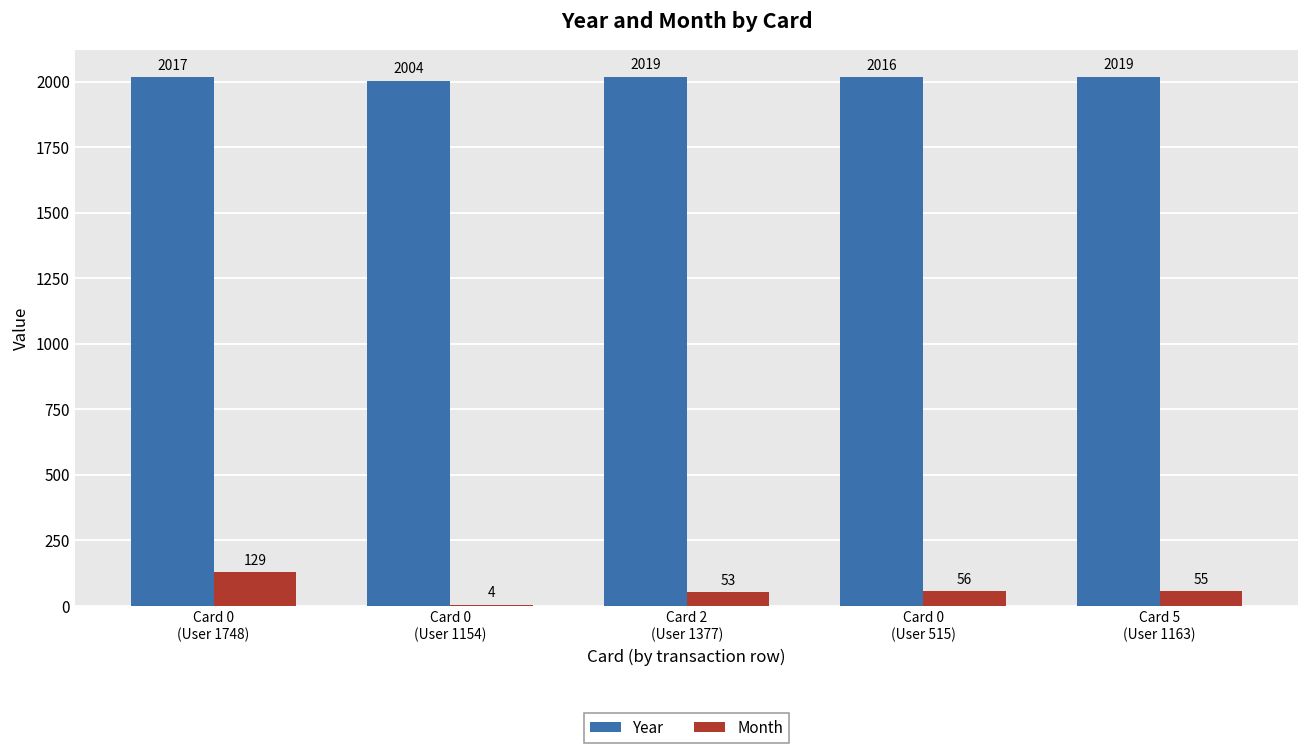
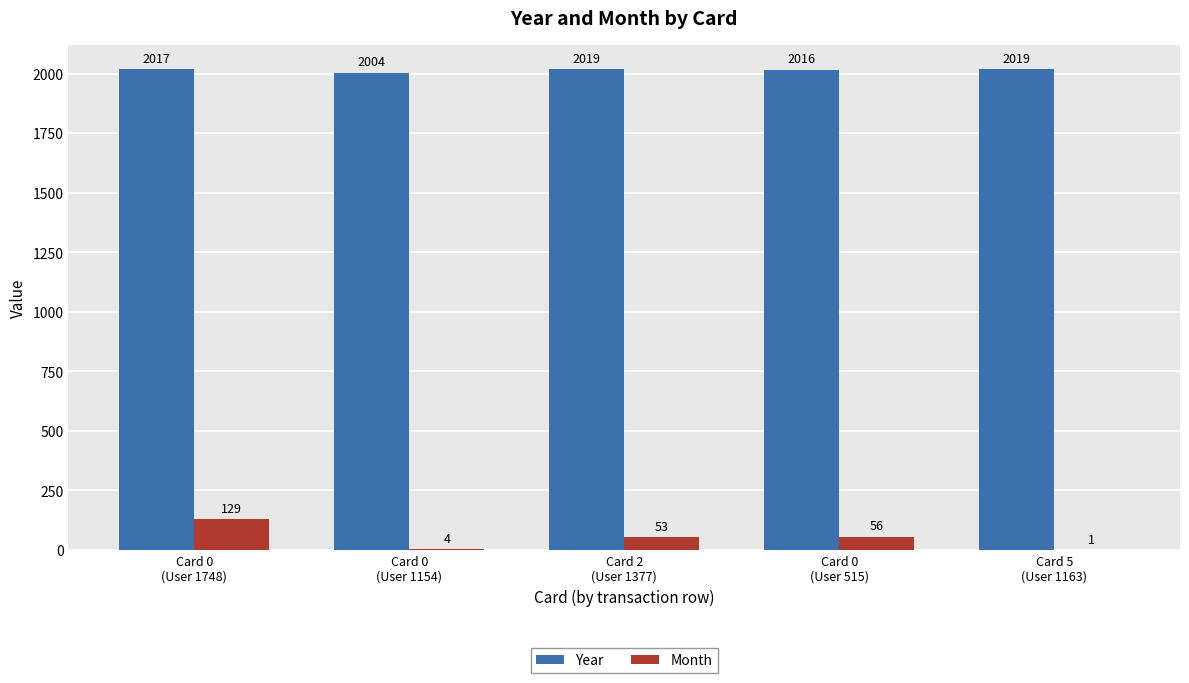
  {
    "Year": {
      "Card 0 (User 1748)": 2017,
      "Card 0 (User 1154)": 2004,
      "Card 2 (User 1377)": 2019,
      "Card 0 (User 515)": 2016,
      "Card 5 (User 1163)": 2019
    },
    "Month": {
      "Card 0 (User 1748)": 129,
      "Card 0 (User 1154)": 4,
      "Card 2 (User 1377)": 53,
      "Card 0 (User 515)": 56,
-     "Card 5 (User 1163)": 55
+     "Card 5 (User 1163)": 1
    }
  }
